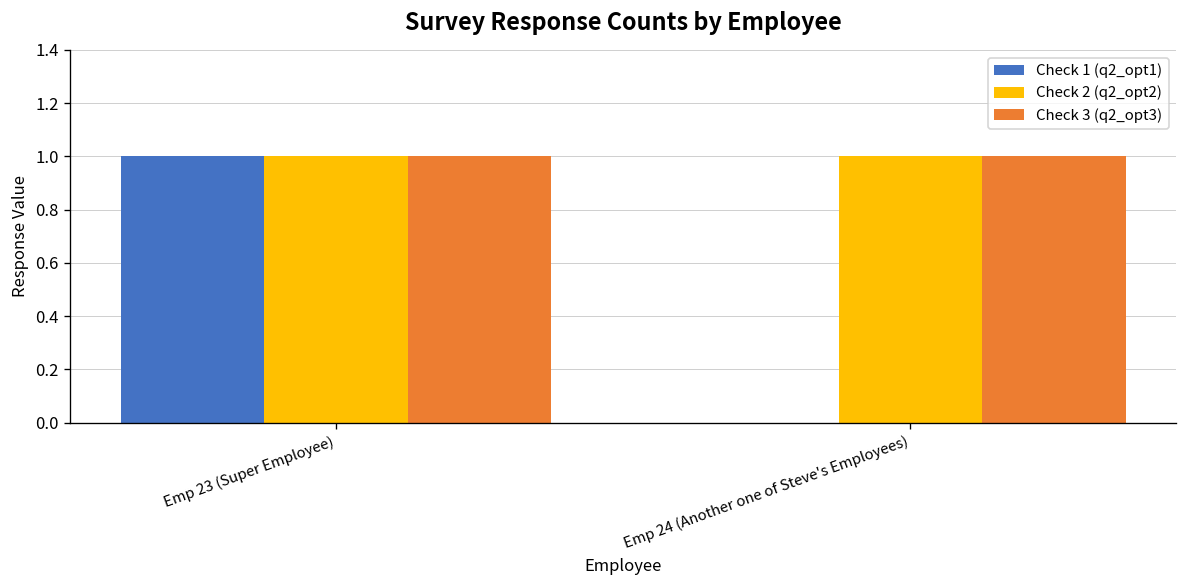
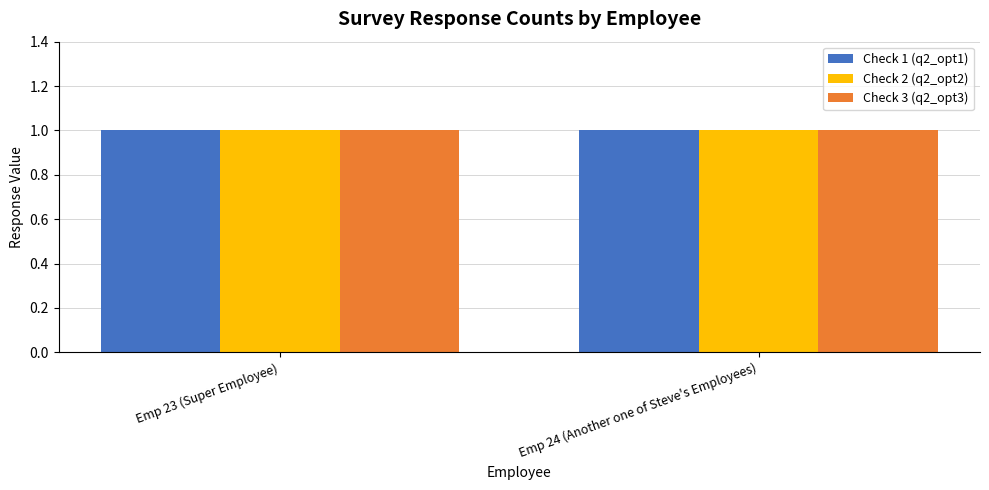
  {
    "Check 1 (q2_opt1)": {
      "Emp 23 (Super Employee)": 1,
-     "Emp 24 (Another one of Steve's Employees)": 0
+     "Emp 24 (Another one of Steve's Employees)": 1
    },
    "Check 2 (q2_opt2)": {
      "Emp 23 (Super Employee)": 1,
      "Emp 24 (Another one of Steve's Employees)": 1
    },
    "Check 3 (q2_opt3)": {
      "Emp 23 (Super Employee)": 1,
      "Emp 24 (Another one of Steve's Employees)": 1
    }
  }
